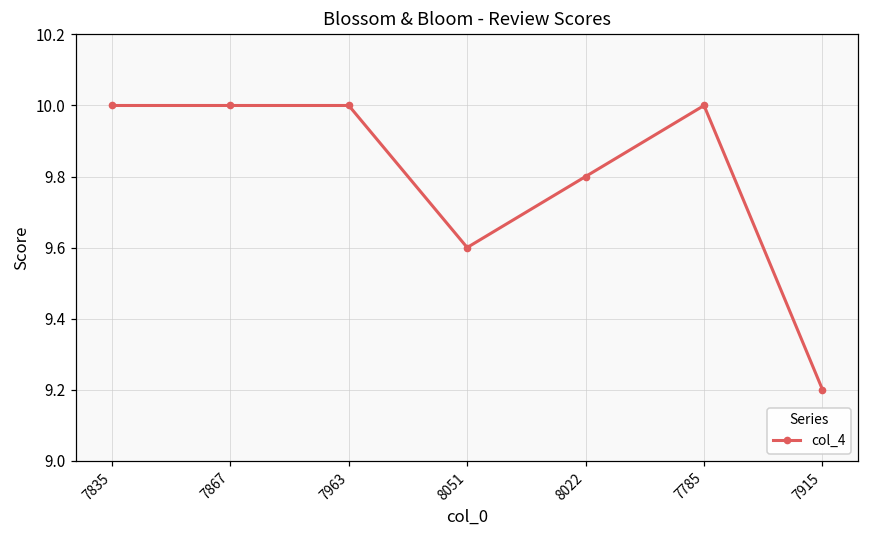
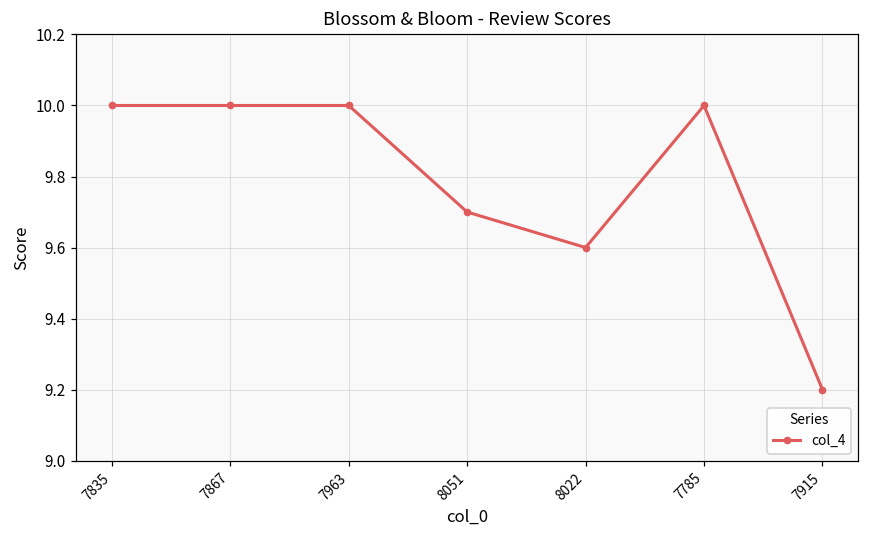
  {
    "7835": 10.0,
    "7867": 10.0,
    "7963": 10.0,
-   "8051": 9.6,
-   "8022": 9.8,
+   "8051": 9.7,
+   "8022": 9.6,
    "7785": 10.0,
    "7915": 9.2
  }
